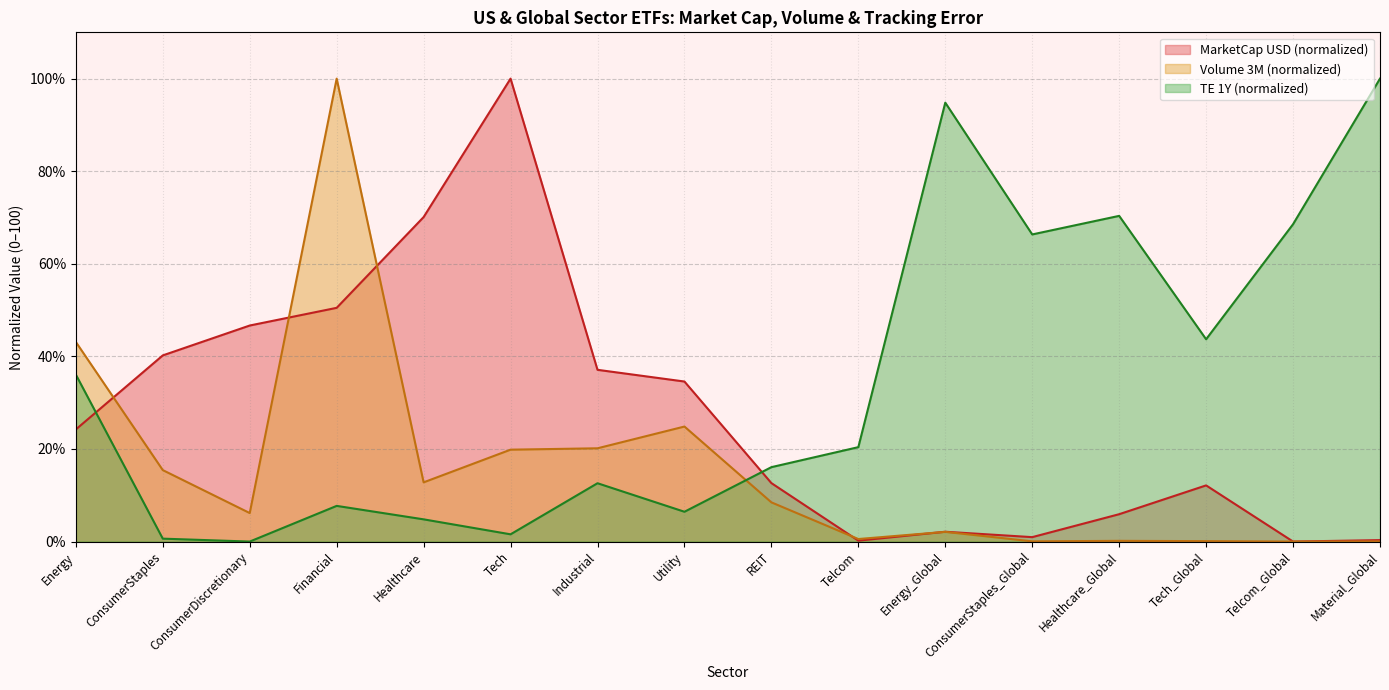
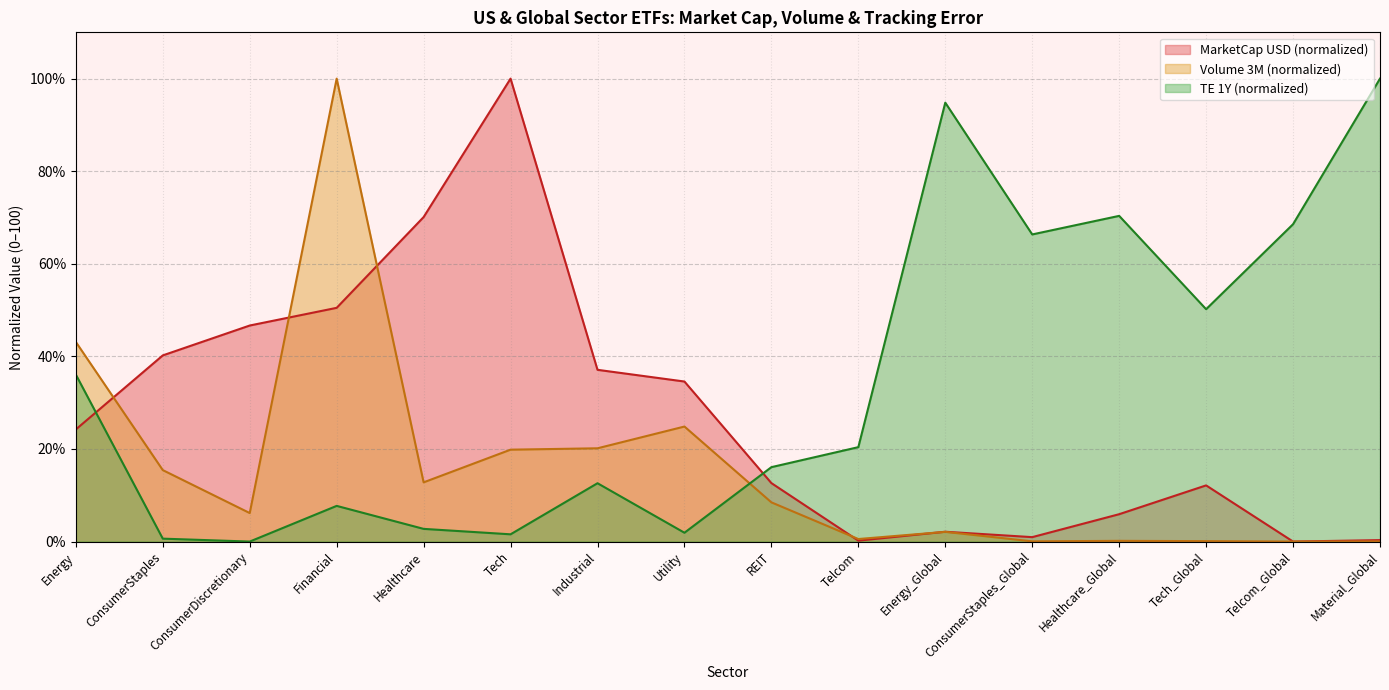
  {
    "TE 1Y (normalized)": {
      "Energy": "36%",
      "ConsumerStaples": "1%",
      "ConsumerDiscretionary": "0%",
      "Financial": "8%",
-     "Healthcare": "5%",
+     "Healthcare": "3%",
      "Tech": "2%",
      "Industrial": "13%",
-     "Utility": "6%",
+     "Utility": "2%",
      "REIT": "16%",
      "Telcom": "20%",
      "Energy_Global": "95%",
      "ConsumerStaples_Global": "66%",
      "Healthcare_Global": "70%",
-     "Tech_Global": "44%",
+     "Tech_Global": "50%",
      "Telcom_Global": "69%",
      "Material_Global": "100%"
    }
  }
